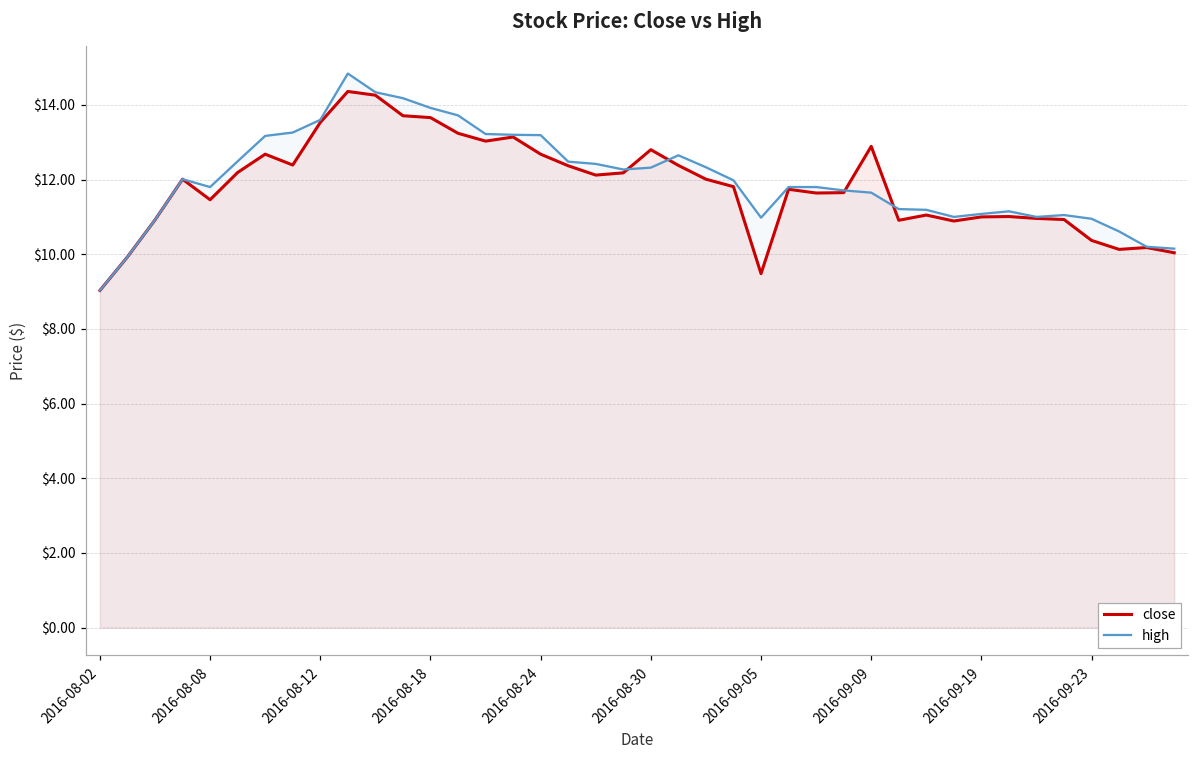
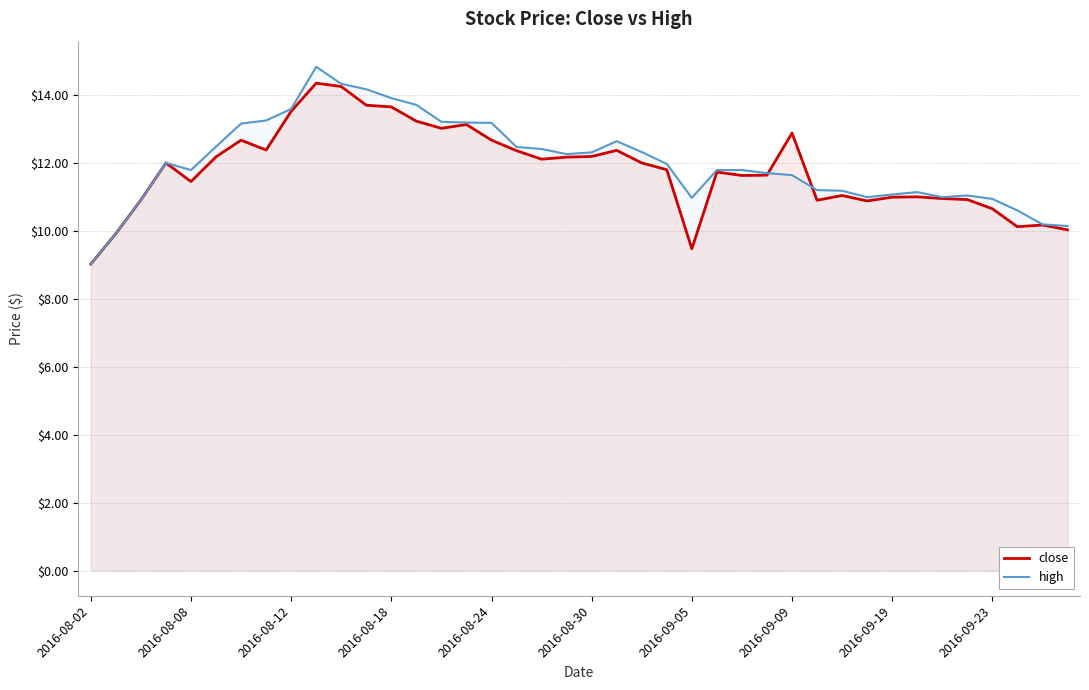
  {
    "close": {
      "2016-08-08": "$11.5",
      "2016-08-18": "$13.7",
      "2016-08-24": "$12.7",
-     "2016-08-30": "$12.8",
+     "2016-08-30": "$12.2",
      "2016-09-05": "$9.5",
      "2016-09-09": "$12.9",
      "2016-09-19": "$11.0",
-     "2016-09-23": "$10.4"
+     "2016-09-23": "$10.7"
    },
    "high": {
      "2016-08-08": "$11.8",
      "2016-08-18": "$13.9",
      "2016-08-24": "$13.2",
      "2016-08-30": "$12.3",
      "2016-09-05": "$11.0",
      "2016-09-09": "$11.7",
      "2016-09-19": "$11.1",
      "2016-09-23": "$11.0"
    }
  }
